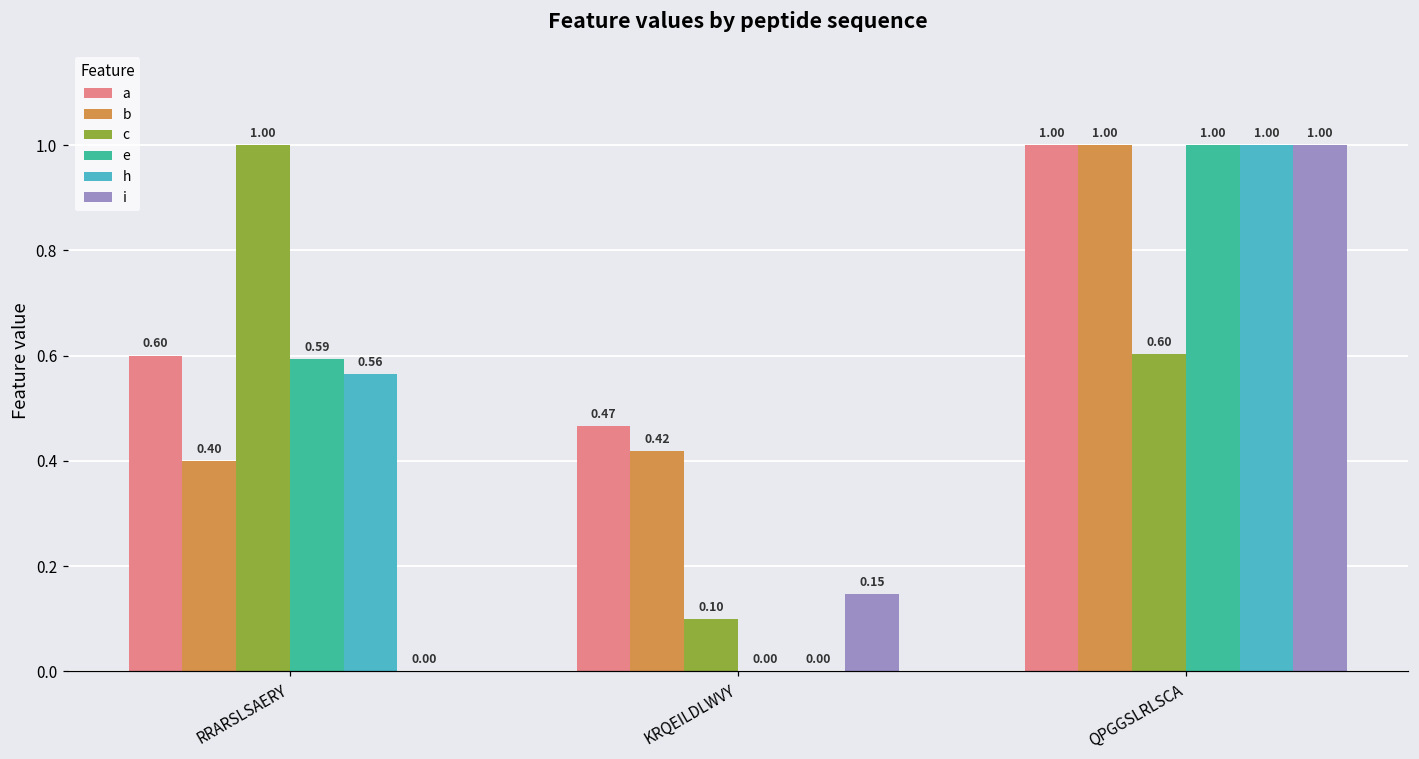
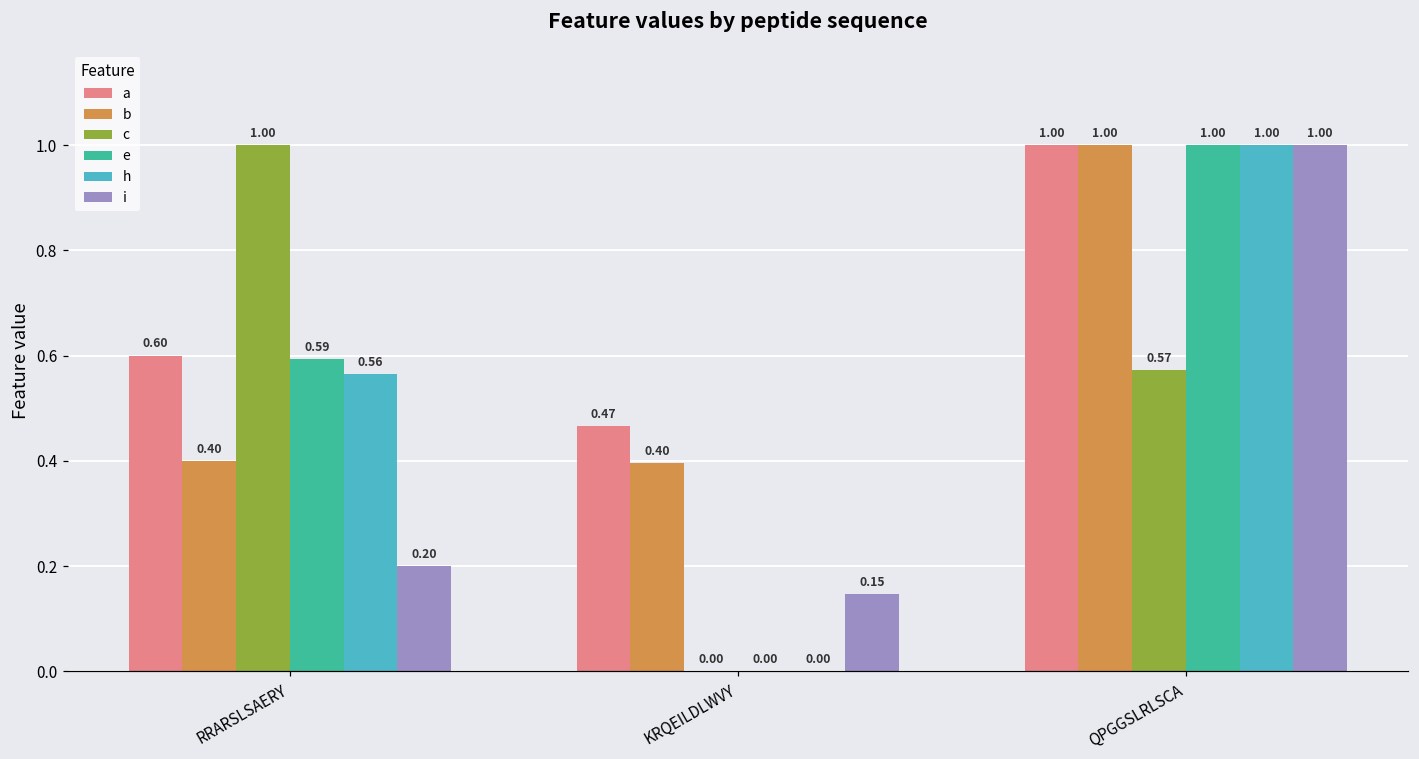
  {
    "a": {
      "RRARSLSAERY": 0.60,
      "KRQEILDLWVY": 0.47,
      "QPGGSLRLSCA": 1.00
    },
    "b": {
      "RRARSLSAERY": 0.40,
-     "KRQEILDLWVY": 0.42,
+     "KRQEILDLWVY": 0.40,
      "QPGGSLRLSCA": 1.00
    },
    "c": {
      "RRARSLSAERY": 1.00,
-     "KRQEILDLWVY": 0.10,
-     "QPGGSLRLSCA": 0.60
+     "KRQEILDLWVY": 0.00,
+     "QPGGSLRLSCA": 0.57
    },
    "i": {
-     "RRARSLSAERY": 0.00,
+     "RRARSLSAERY": 0.20,
      "KRQEILDLWVY": 0.15,
      "QPGGSLRLSCA": 1.00
    }
  }
